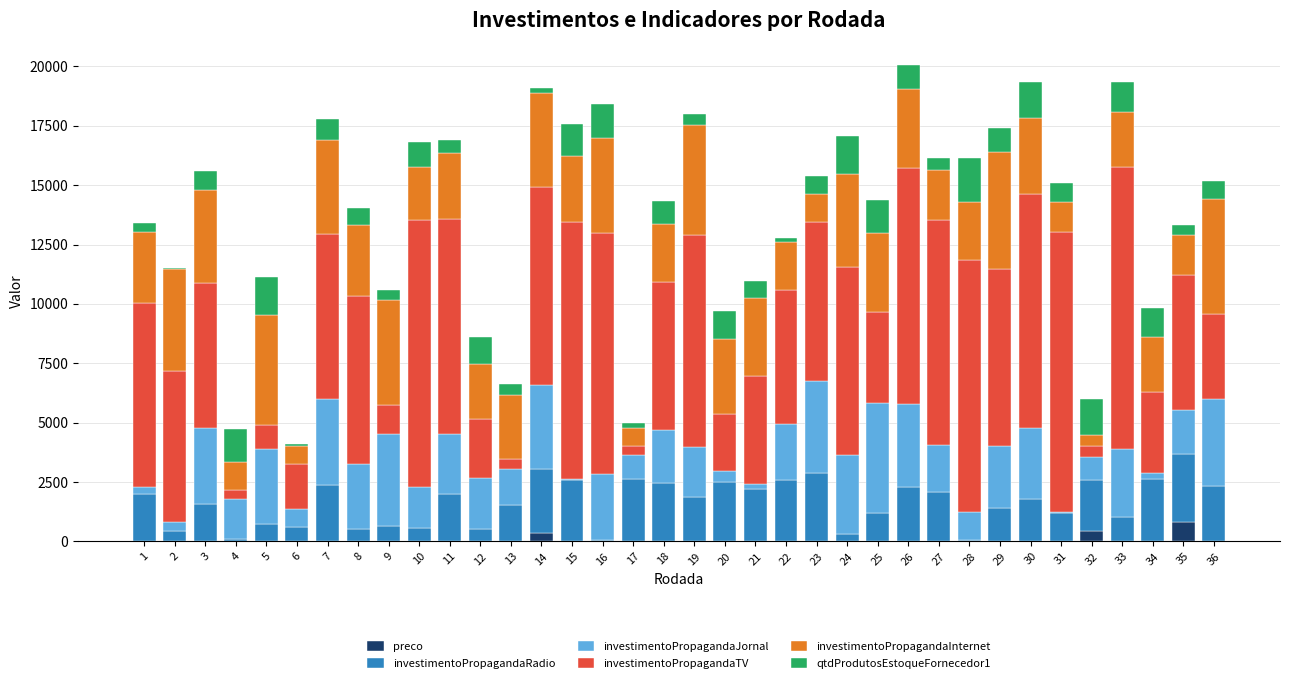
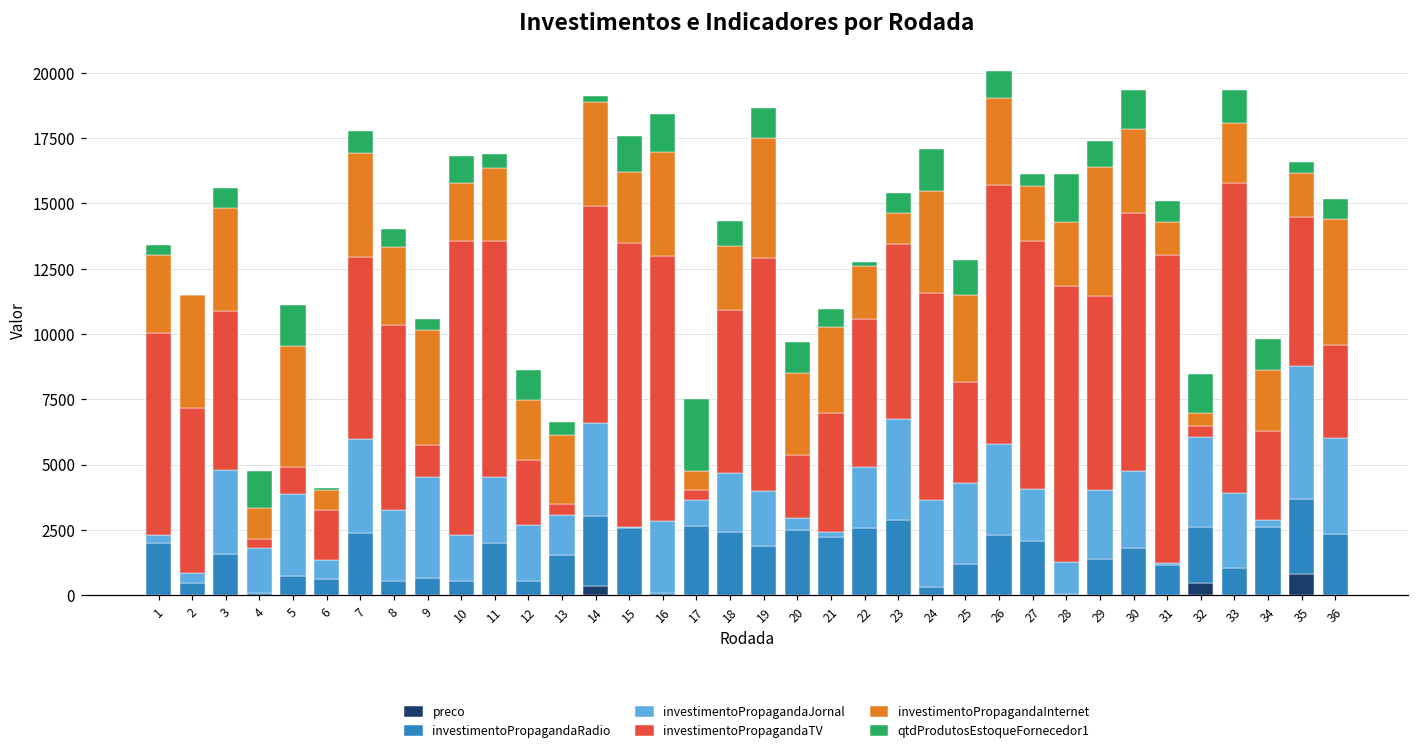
  {
    "preco": {
      "14": 400,
      "32": 500,
      "35": 800
    },
    "investimentoPropagandaRadio": {
      "1": 2000,
      "2": 400,
      "3": 1500,
      "5": 700,
      "6": 600,
      "7": 2400,
      "8": 500,
      "9": 600,
      "10": 500,
      "11": 2000,
      "12": 500,
      "13": 1500,
      "14": 2700,
      "15": 2600,
      "17": 2600,
      "18": 2400,
      "19": 1900,
      "20": 2500,
      "21": 2200,
      "22": 2500,
      "23": 2900,
      "24": 300,
      "25": 1200,
      "26": 2300,
      "27": 2100,
      "29": 1400,
      "30": 1800,
      "31": 1200,
      "32": 2100,
      "33": 1000,
      "34": 2600,
      "35": 2900,
      "36": 2300
    },
    "investimentoPropagandaJornal": {
      "1": 300,
      "2": 400,
      "3": 3200,
      "4": 1700,
      "5": 3100,
      "6": 700,
      "7": 3600,
      "8": 2700,
      "9": 3900,
      "10": 1700,
      "11": 2500,
      "12": 2100,
      "13": 1500,
      "14": 3600,
      "16": 2800,
      "17": 1000,
      "18": 2300,
      "19": 2100,
      "20": 500,
      "21": 200,
      "22": 2400,
      "23": 3900,
      "24": 3300,
-     "25": 4600,
+     "25": 3100,
      "26": 3500,
      "27": 2000,
      "28": 1200,
      "29": 2600,
      "30": 3000,
-     "32": 900,
+     "32": 3400,
      "33": 2900,
      "34": 300,
-     "35": 1900,
+     "35": 5100,
      "36": 3700
    },
    "qtdProdutosEstoqueFornecedor1": {
      "1": 400,
      "3": 800,
      "4": 1400,
      "5": 1600,
      "7": 900,
      "8": 700,
      "9": 400,
      "10": 1000,
      "11": 500,
      "12": 1200,
      "13": 500,
      "14": 200,
      "15": 1400,
      "16": 1400,
-     "17": 200,
+     "17": 2800,
      "18": 1000,
-     "19": 500,
+     "19": 1100,
      "20": 1200,
      "21": 700,
      "22": 200,
      "23": 700,
      "24": 1600,
      "25": 1400,
      "26": 1000,
      "27": 500,
      "28": 1800,
      "29": 1000,
      "30": 1500,
      "31": 800,
      "32": 1500,
      "33": 1200,
      "34": 1200,
      "35": 400,
      "36": 800
    }
  }
